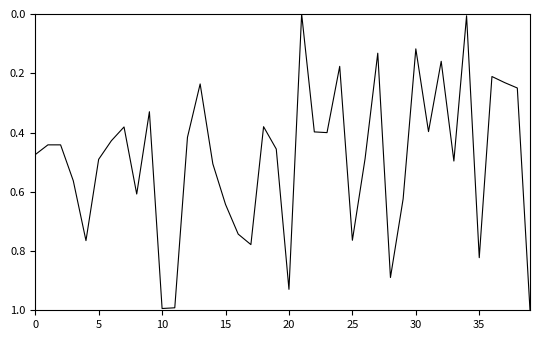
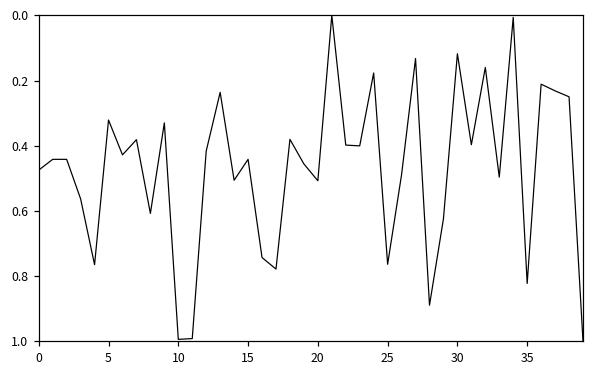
  {
    "0": 0.47,
-   "5": 0.49,
+   "5": 0.32,
    "10": 0.99,
-   "15": 0.64,
-   "20": 0.93,
+   "15": 0.44,
+   "20": 0.51,
    "25": 0.76,
    "30": 0.12,
    "35": 0.82
  }
